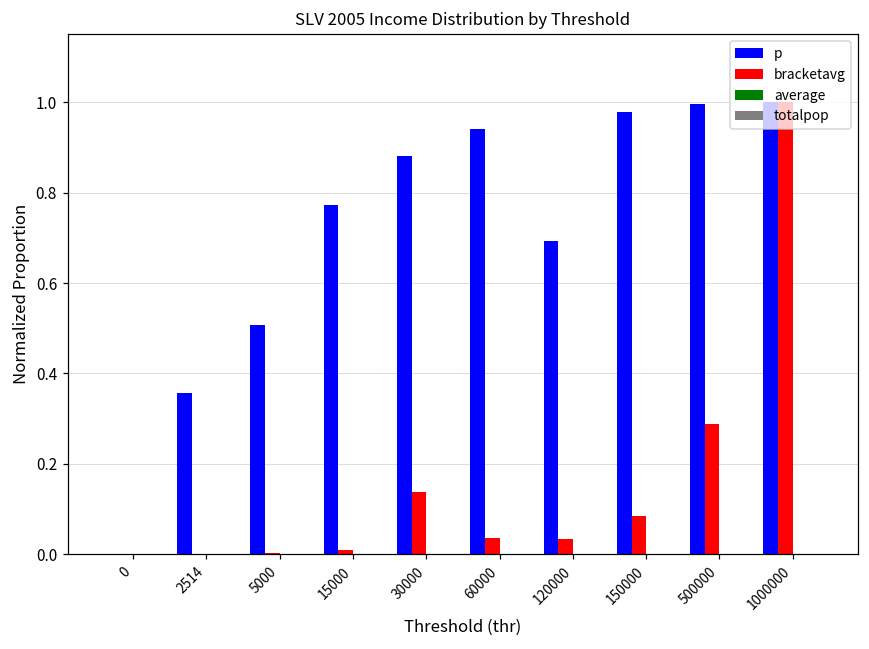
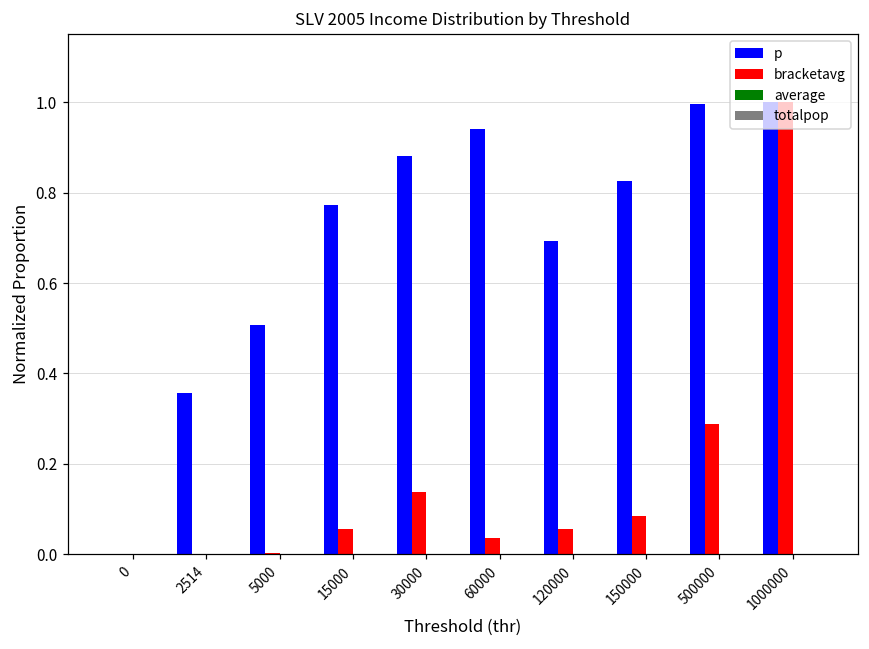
  {
    "p": {
      "0": 0.00,
      "2514": 0.36,
      "5000": 0.51,
      "15000": 0.77,
      "30000": 0.88,
      "60000": 0.94,
      "120000": 0.69,
-     "150000": 0.98,
+     "150000": 0.83,
      "500000": 1.00
    },
    "bracketavg": {
      "0": 0.00,
-     "15000": 0.01,
+     "15000": 0.05,
      "30000": 0.14,
      "60000": 0.04,
-     "120000": 0.03,
+     "120000": 0.06,
      "150000": 0.09,
      "500000": 0.29
    },
    "average": {
      "0": 0.00,
      "2514": 0.00,
      "5000": 0.00,
      "15000": 0.00,
      "30000": 0.00,
      "60000": 0.00,
      "120000": 0.00,
      "150000": 0.00,
      "500000": 0.00,
      "1000000": 0.00
    },
    "totalpop": {
      "0": 0.00,
      "2514": 0.00,
      "5000": 0.00,
      "15000": 0.00,
      "30000": 0.00,
      "60000": 0.00,
      "120000": 0.00,
      "150000": 0.00,
      "500000": 0.00,
      "1000000": 0.00
    }
  }
